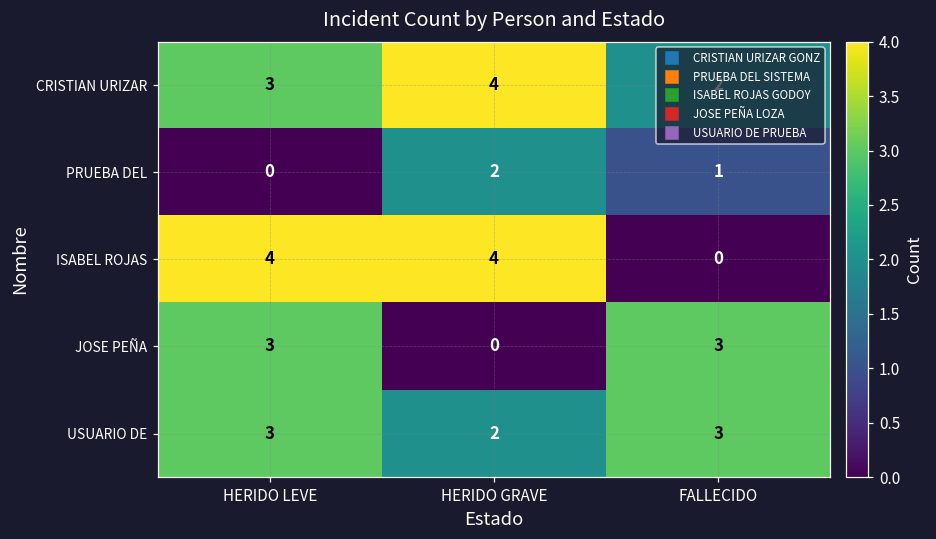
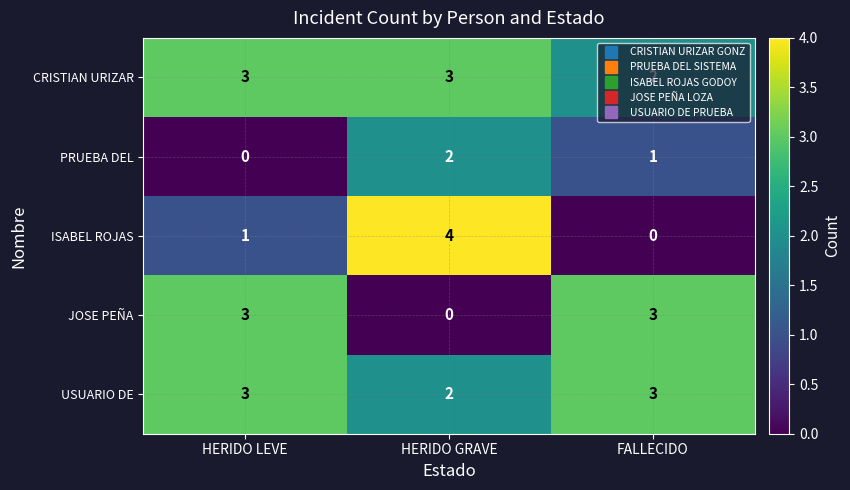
  {
    "CRISTIAN URIZAR": {
      "HERIDO LEVE": 3,
-     "HERIDO GRAVE": 4
+     "HERIDO GRAVE": 3
    },
    "PRUEBA DEL": {
      "HERIDO LEVE": 0,
      "HERIDO GRAVE": 2,
      "FALLECIDO": 1
    },
    "ISABEL ROJAS": {
-     "HERIDO LEVE": 4,
+     "HERIDO LEVE": 1,
      "HERIDO GRAVE": 4,
      "FALLECIDO": 0
    },
    "JOSE PEÑA": {
      "HERIDO LEVE": 3,
      "HERIDO GRAVE": 0,
      "FALLECIDO": 3
    },
    "USUARIO DE": {
      "HERIDO LEVE": 3,
      "HERIDO GRAVE": 2,
      "FALLECIDO": 3
    }
  }
